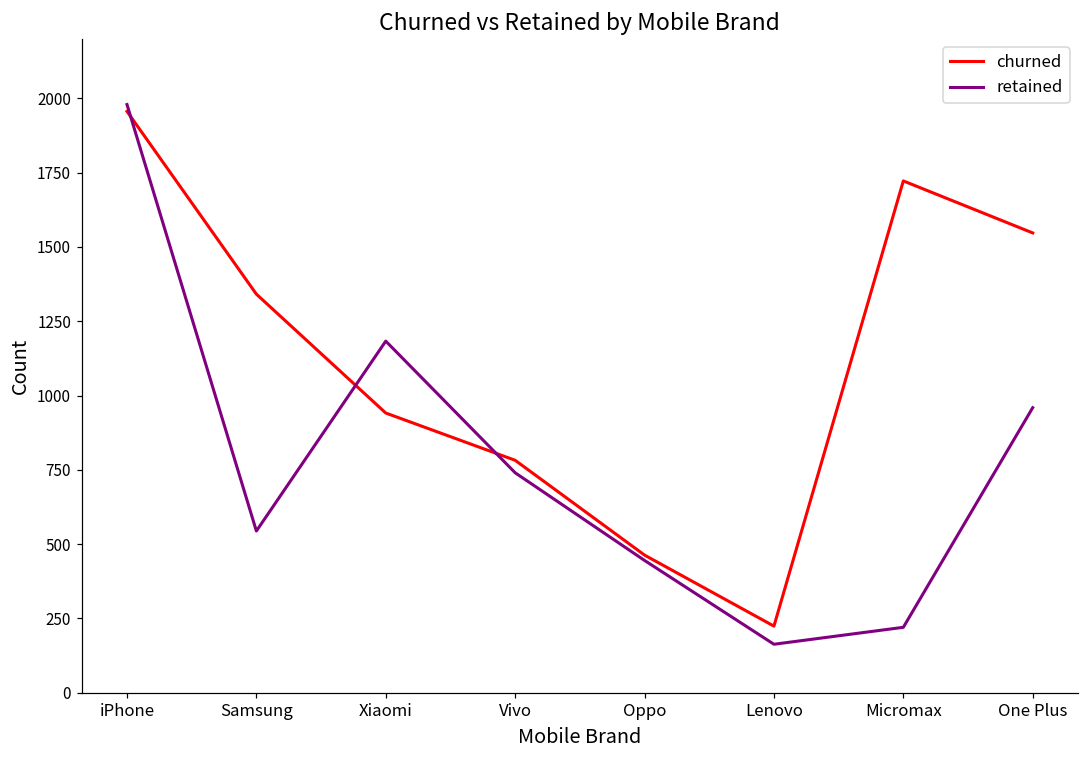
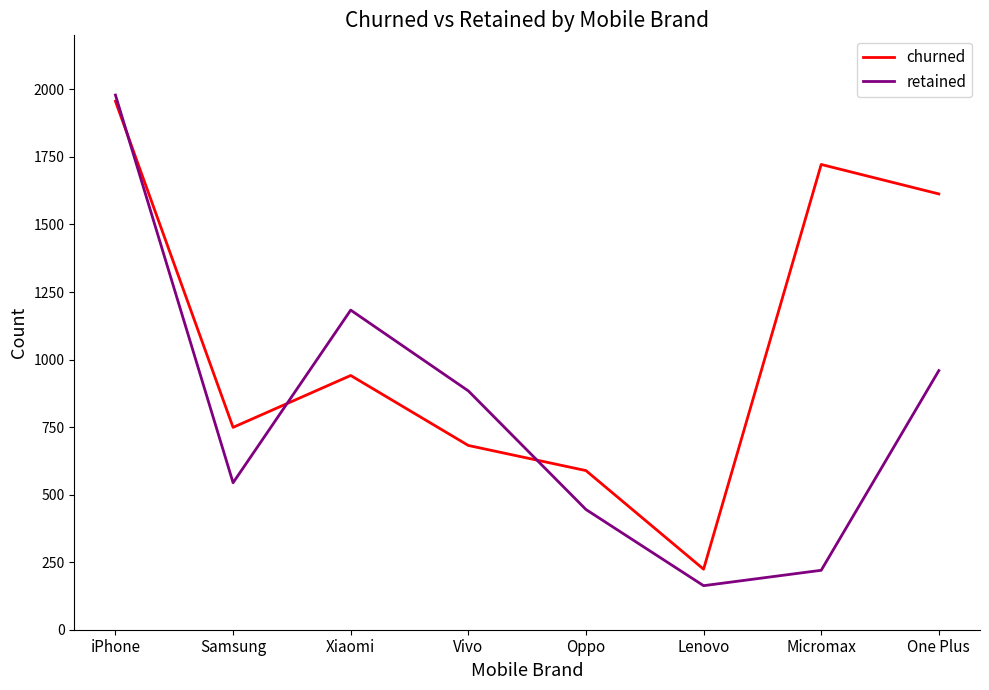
  {
    "churned": {
      "iPhone": 1960,
-     "Samsung": 1340,
+     "Samsung": 750,
      "Xiaomi": 940,
-     "Vivo": 780,
-     "Oppo": 460,
+     "Vivo": 680,
+     "Oppo": 590,
      "Lenovo": 220,
      "Micromax": 1720,
-     "One Plus": 1550
+     "One Plus": 1610
    },
    "retained": {
      "iPhone": 1980,
      "Samsung": 540,
      "Xiaomi": 1180,
-     "Vivo": 740,
+     "Vivo": 880,
      "Oppo": 450,
      "Lenovo": 160,
      "Micromax": 220,
      "One Plus": 960
    }
  }
